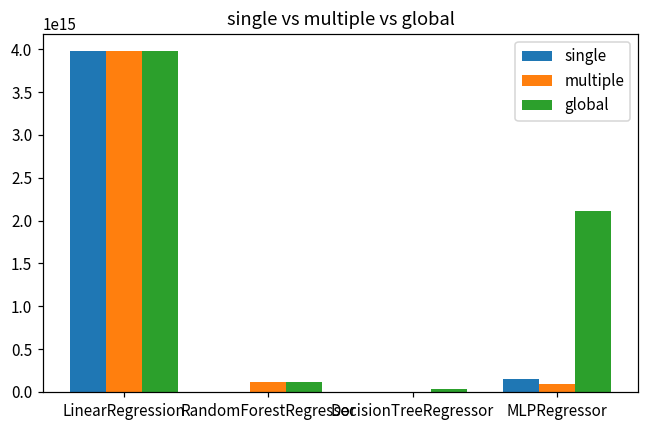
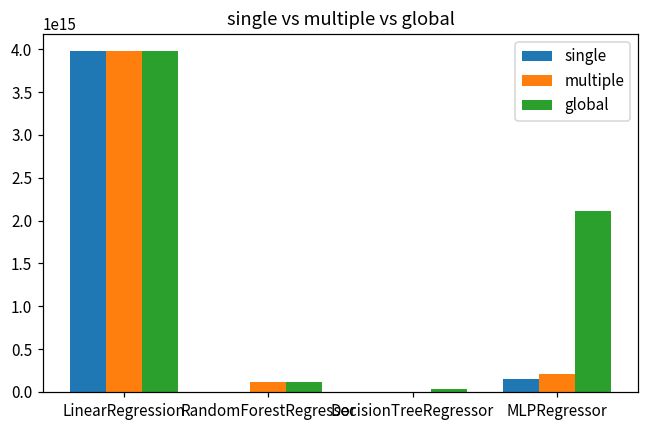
  {
    "multiple": {
      "LinearRegression": 4000000000000000,
      "RandomForestRegressor": 100000000000000,
-     "MLPRegressor": 100000000000000
+     "MLPRegressor": 200000000000000
    }
  }
